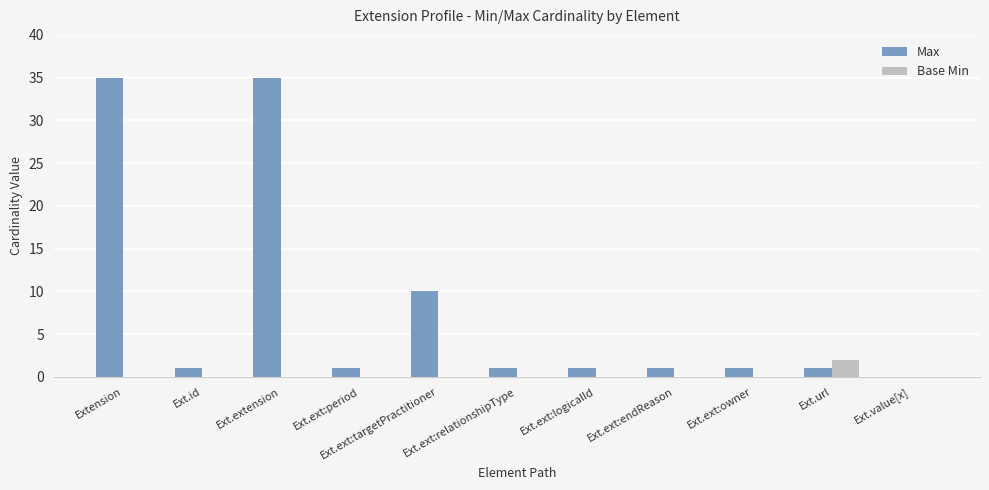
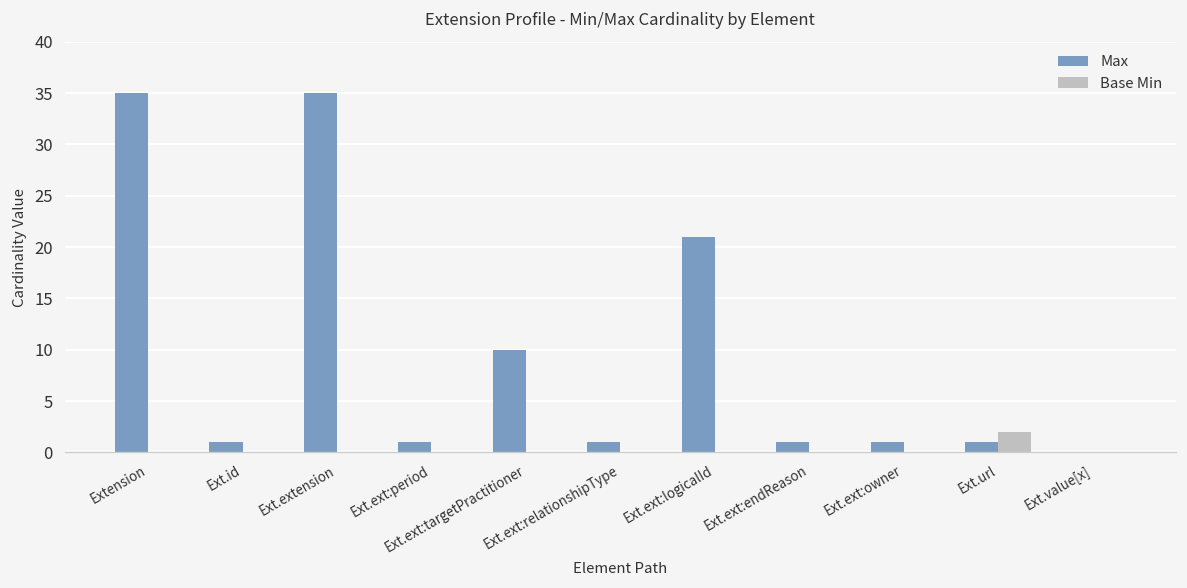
  {
    "Max": {
      "Extension": 35,
      "Ext.id": 1,
      "Ext.extension": 35,
      "Ext.ext:period": 1,
      "Ext.ext:targetPractitioner": 10,
      "Ext.ext:relationshipType": 1,
-     "Ext.ext:logicalId": 1,
+     "Ext.ext:logicalId": 21,
      "Ext.ext:endReason": 1,
      "Ext.ext:owner": 1,
      "Ext.url": 1,
      "Ext.value[x]": 0
    },
    "Base Min": {
      "Extension": 0,
      "Ext.id": 0,
      "Ext.extension": 0,
      "Ext.ext:period": 0,
      "Ext.ext:targetPractitioner": 0,
      "Ext.ext:relationshipType": 0,
      "Ext.ext:logicalId": 0,
      "Ext.ext:endReason": 0,
      "Ext.ext:owner": 0,
      "Ext.url": 2,
      "Ext.value[x]": 0
    }
  }
